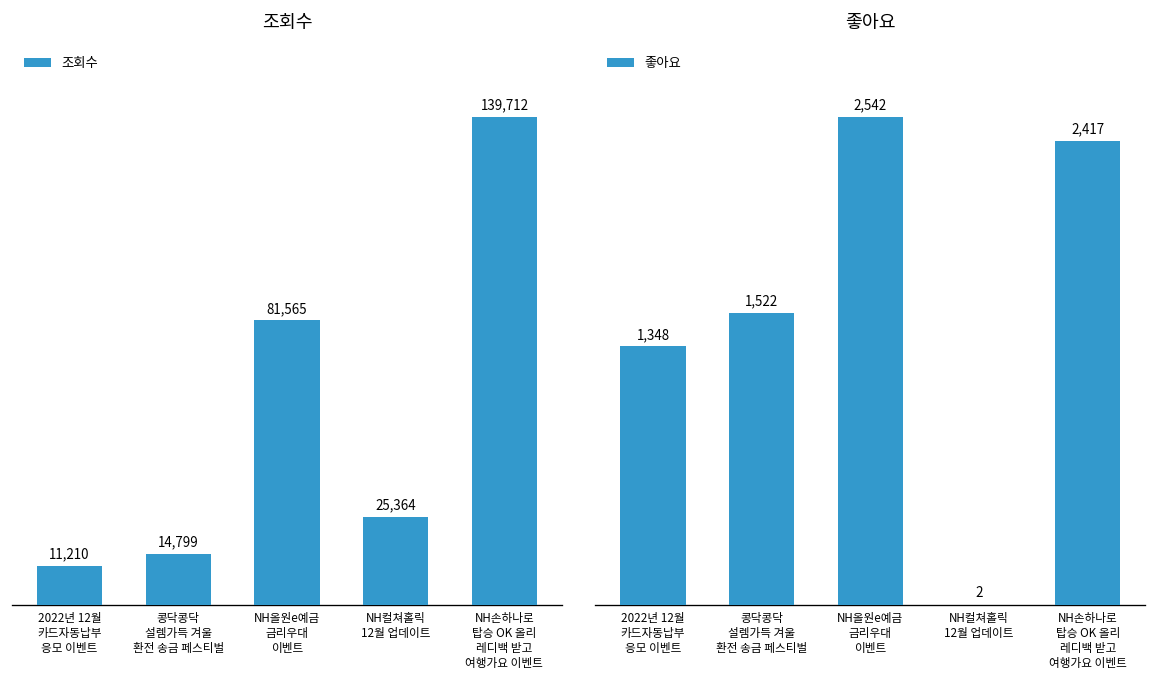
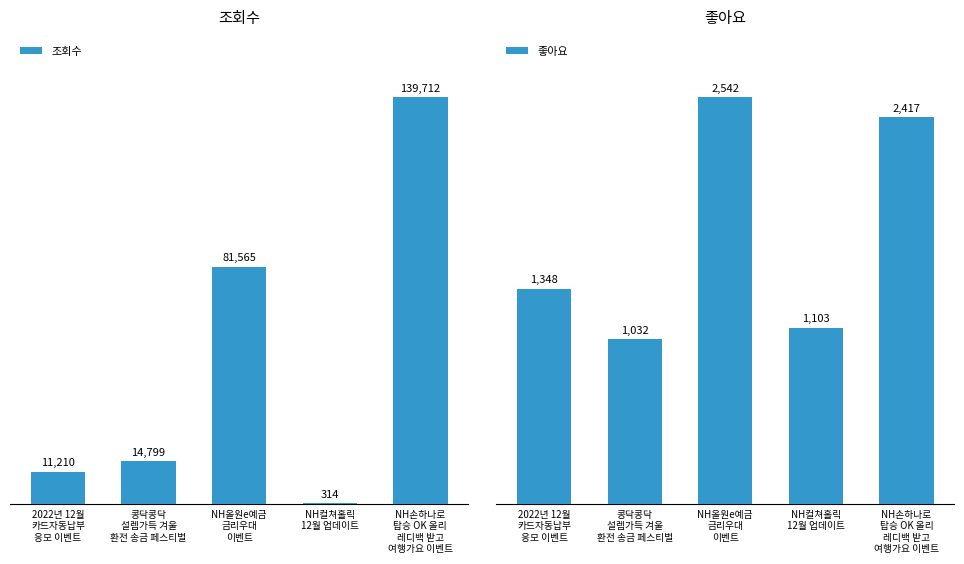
  {
    "조회수": {
      "2022년 12월 카드자동납부 응모 이벤트": "11,210",
      "콩닥콩닥 설렘가득 겨울 환전 송금 페스티벌": "14,799",
      "NH올원e예금 금리우대 이벤트": "81,565",
-     "NH컬쳐홀릭 12월 업데이트": "25,364",
+     "NH컬쳐홀릭 12월 업데이트": "314",
      "NH손하나로 탑승 OK 올리 레디백 받고 여행가요 이벤트": "139,712"
    },
    "좋아요": {
      "2022년 12월 카드자동납부 응모 이벤트": "1,348",
-     "콩닥콩닥 설렘가득 겨울 환전 송금 페스티벌": "1,522",
+     "콩닥콩닥 설렘가득 겨울 환전 송금 페스티벌": "1,032",
      "NH올원e예금 금리우대 이벤트": "2,542",
-     "NH컬쳐홀릭 12월 업데이트": "2",
+     "NH컬쳐홀릭 12월 업데이트": "1,103",
      "NH손하나로 탑승 OK 올리 레디백 받고 여행가요 이벤트": "2,417"
    }
  }
